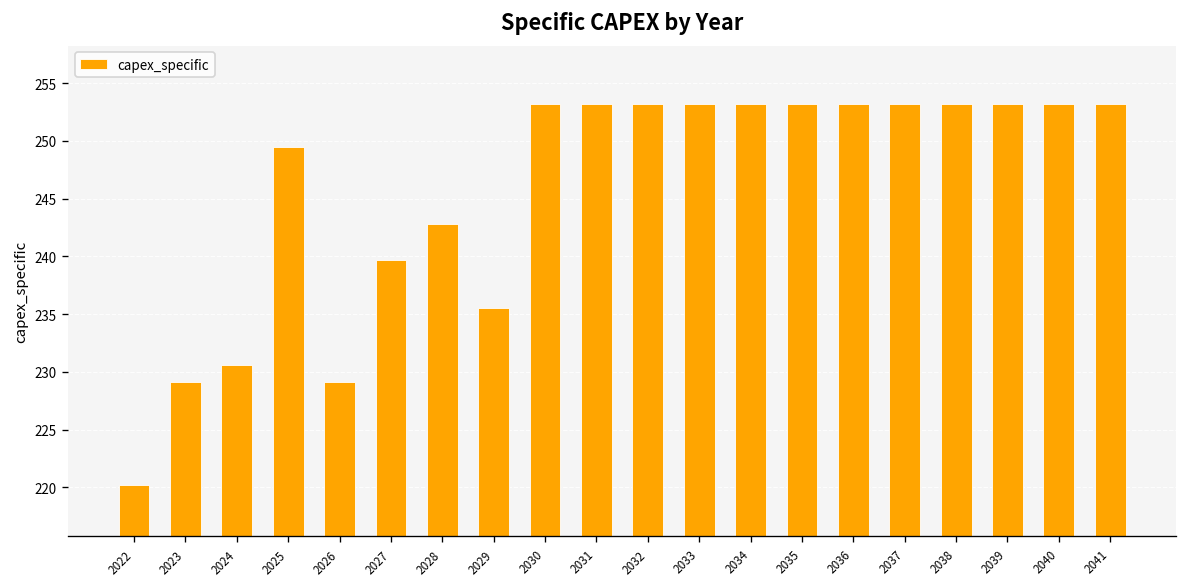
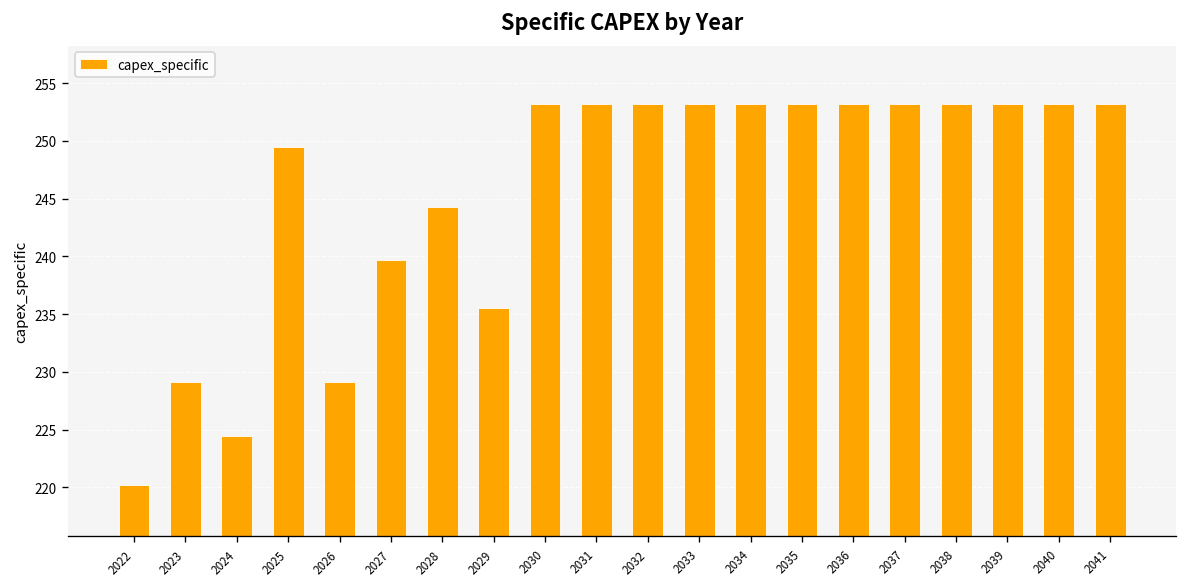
  {
    "2022": 220,
    "2023": 229,
-   "2024": 231,
+   "2024": 224,
    "2025": 249,
    "2026": 229,
    "2027": 240,
-   "2028": 243,
+   "2028": 244,
    "2029": 236,
    "2030": 253,
    "2031": 253,
    "2032": 253,
    "2033": 253,
    "2034": 253,
    "2035": 253,
    "2036": 253,
    "2037": 253,
    "2038": 253,
    "2039": 253,
    "2040": 253,
    "2041": 253
  }
